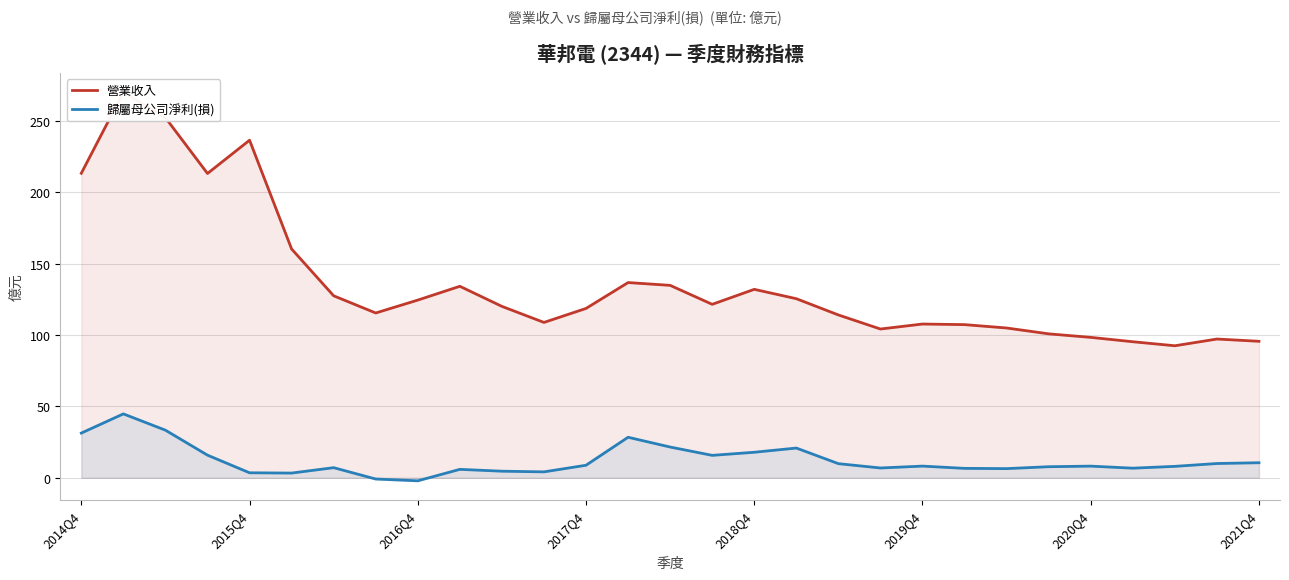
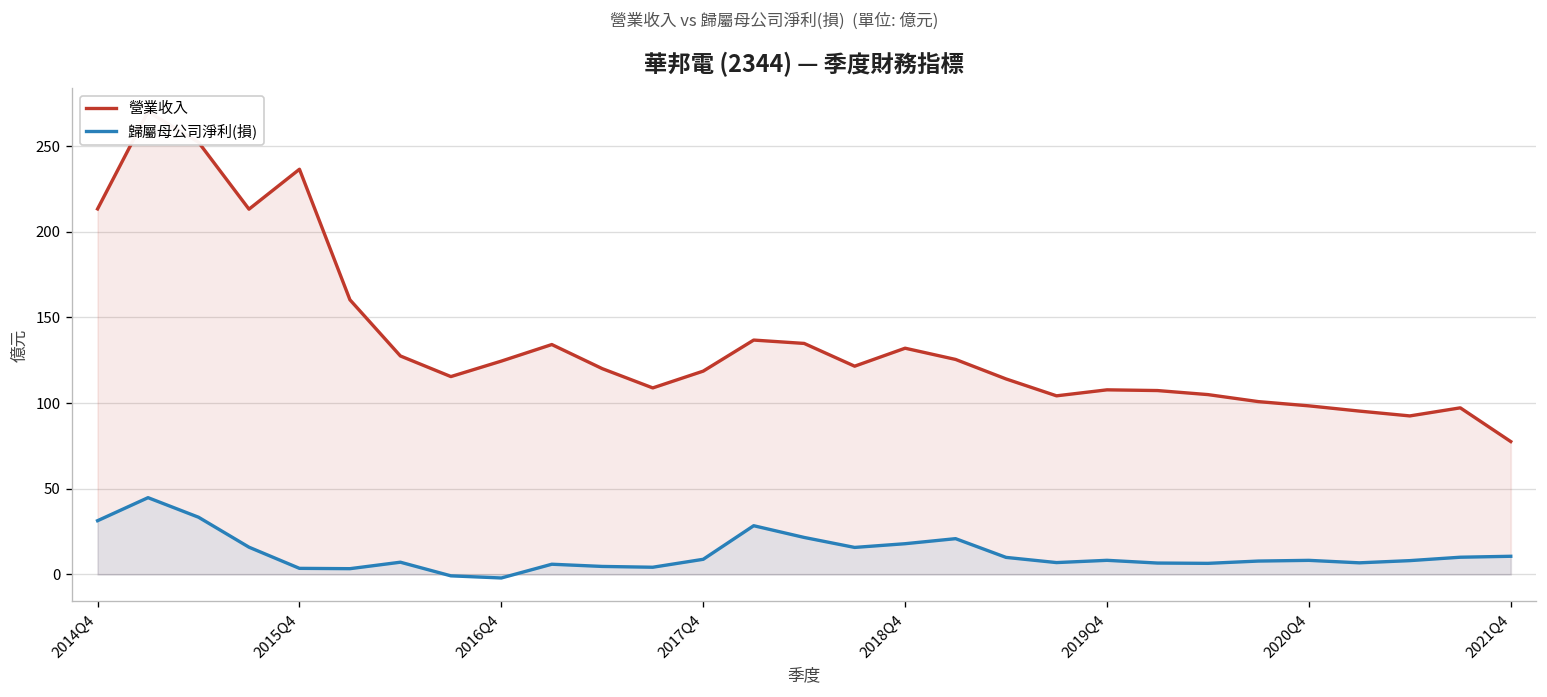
  {
    "營業收入": {
      "2014Q4": 213,
      "2015Q4": 237,
      "2016Q4": 125,
      "2017Q4": 119,
      "2018Q4": 132,
      "2019Q4": 108,
      "2020Q4": 98,
-     "2021Q4": 96
+     "2021Q4": 78
    }
  }
